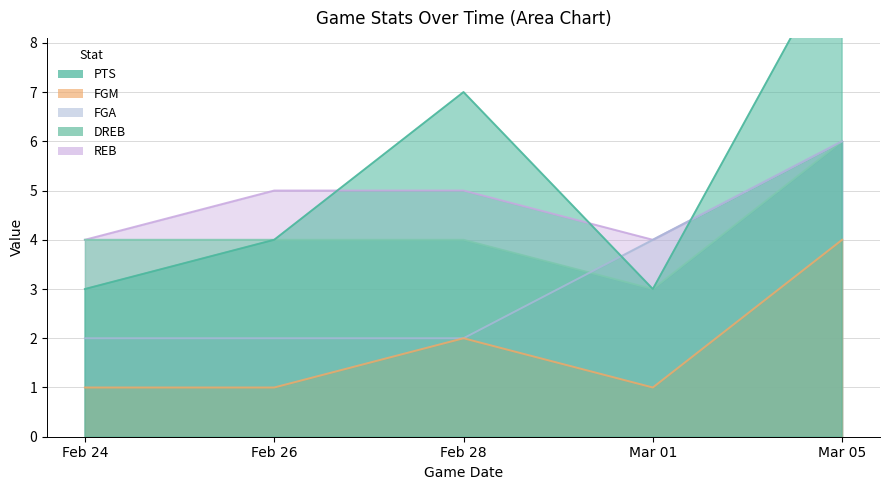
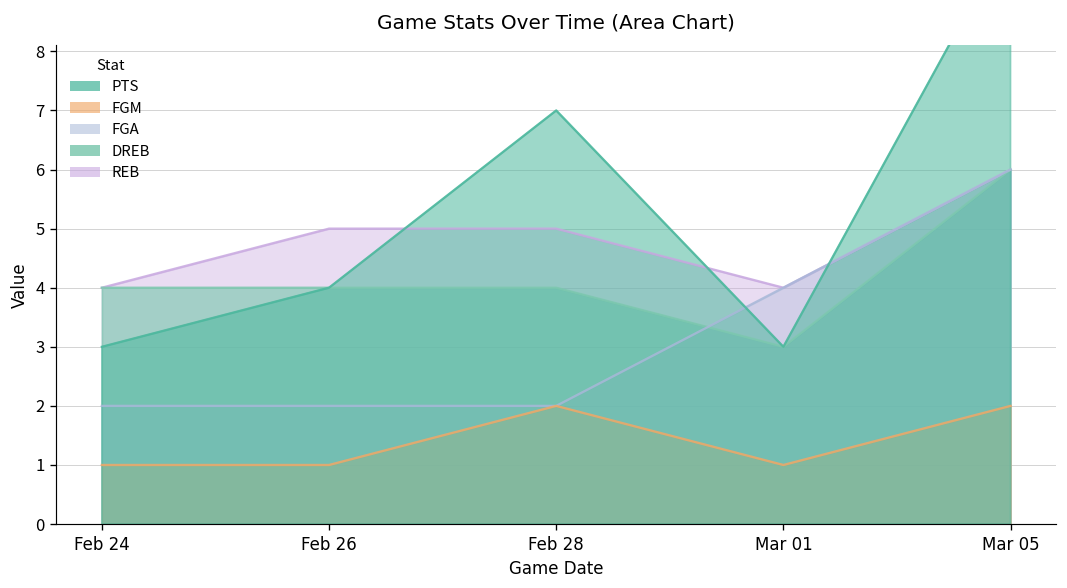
  {
    "FGM": {
      "Feb 24": 1,
      "Feb 26": 1,
      "Mar 01": 1,
-     "Mar 05": 4
+     "Mar 05": 2
    }
  }
